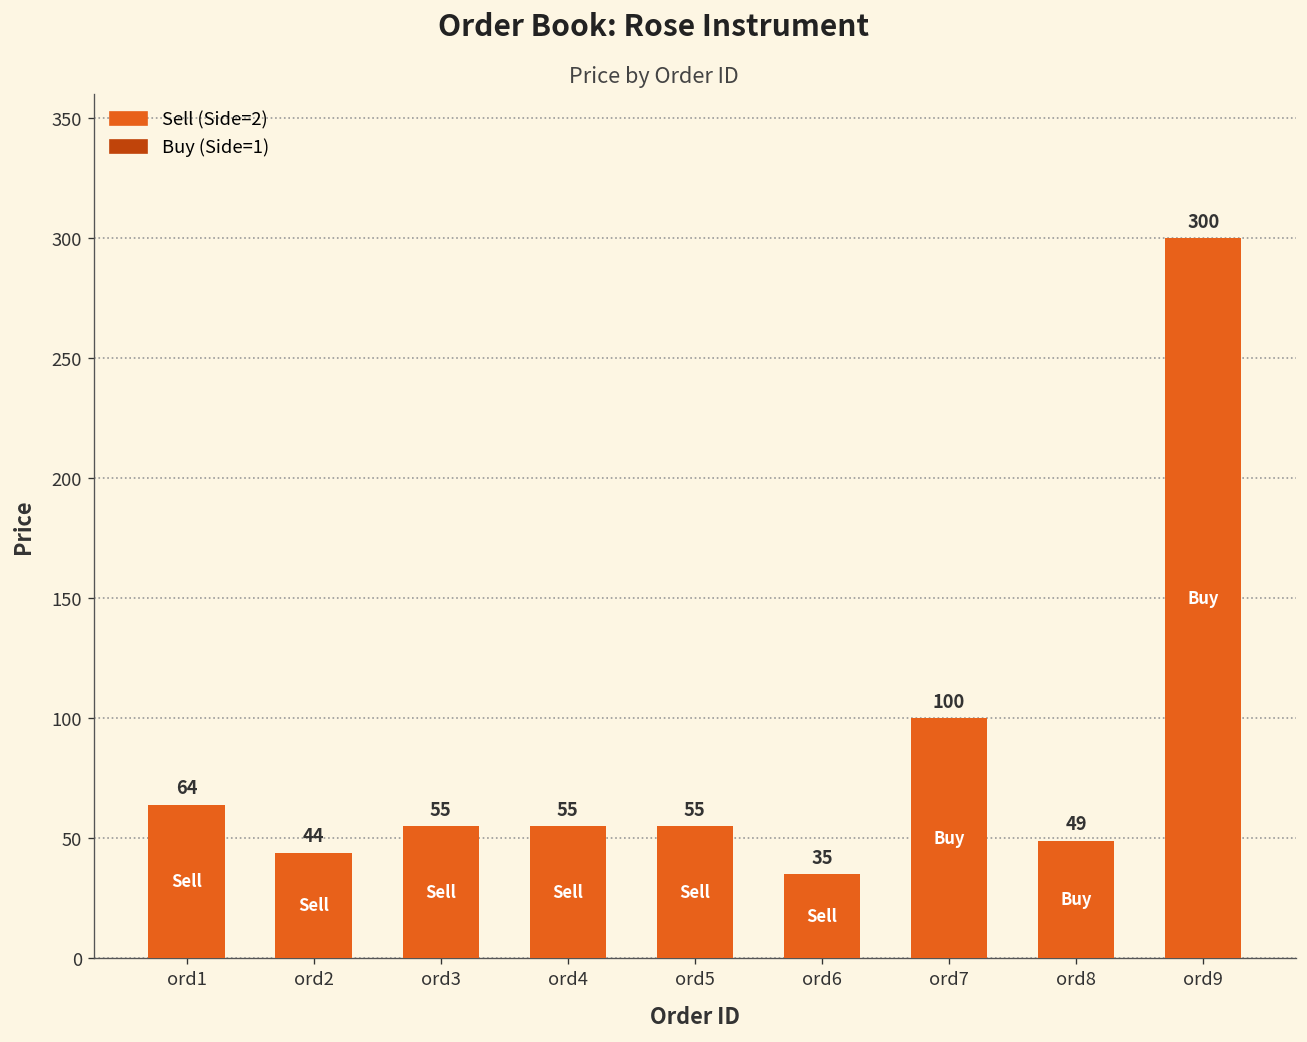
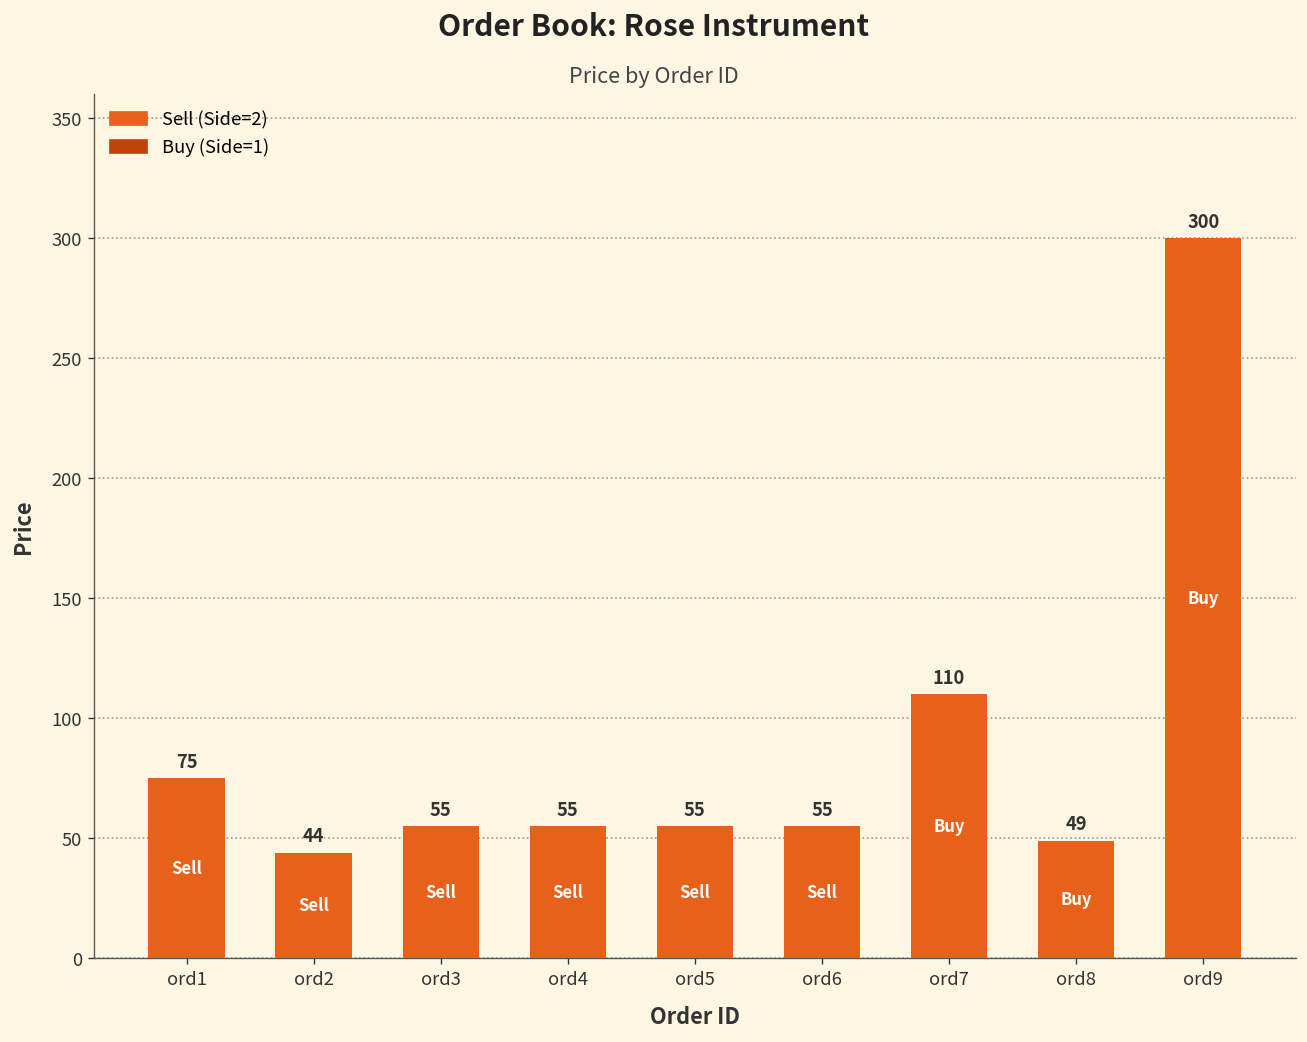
  {
-   "ord1": 64,
+   "ord1": 75,
    "ord2": 44,
    "ord3": 55,
    "ord4": 55,
    "ord5": 55,
-   "ord6": 35,
-   "ord7": 100,
+   "ord6": 55,
+   "ord7": 110,
    "ord8": 49,
    "ord9": 300
  }
